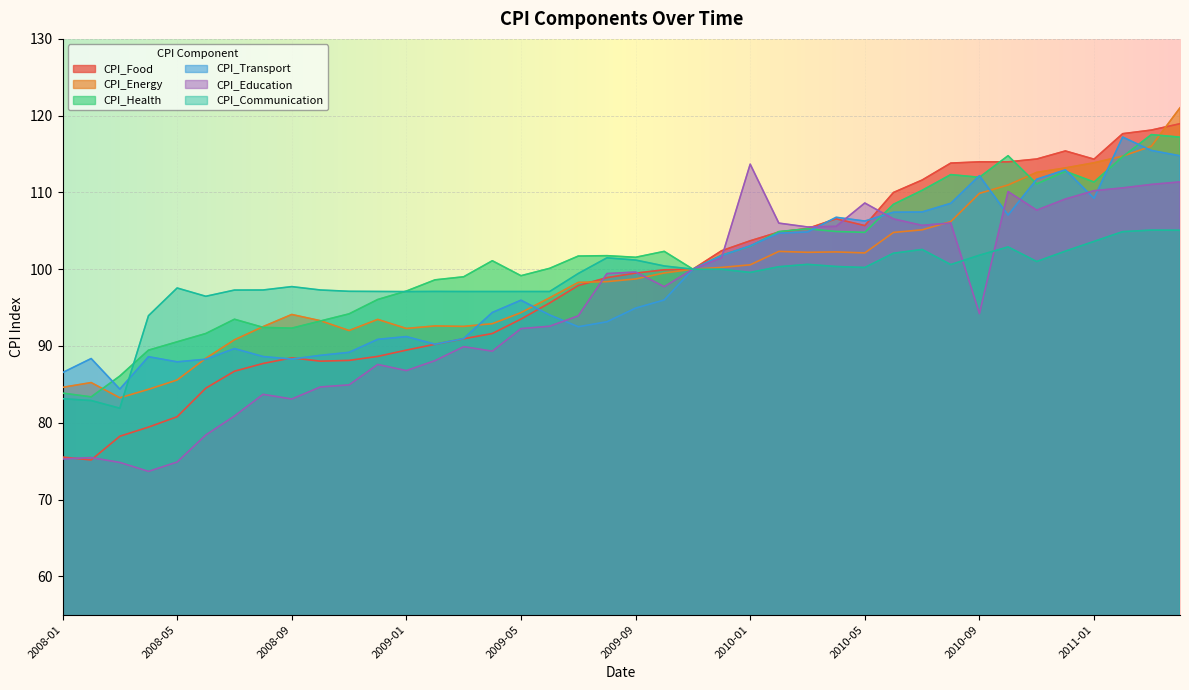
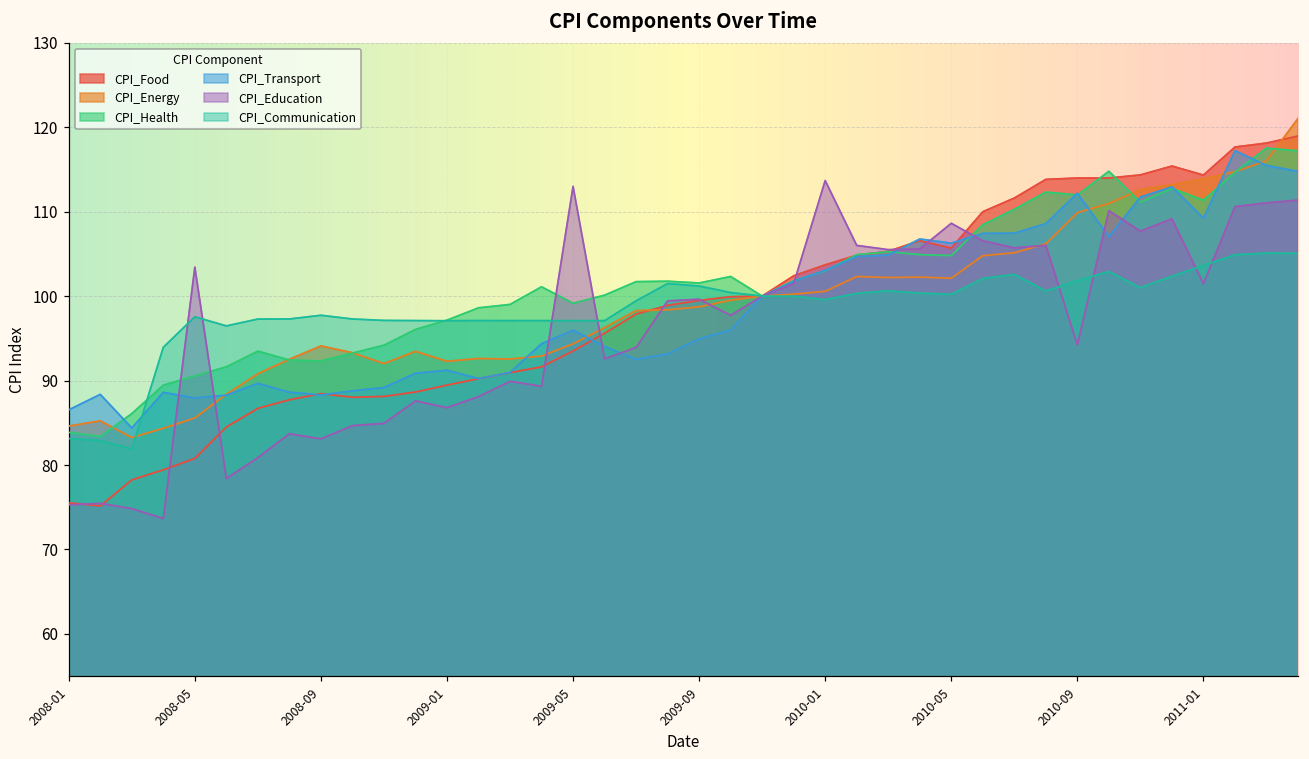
  {
    "CPI_Education": {
-     "2008-05": 75,
+     "2008-05": 103,
      "2008-09": 83,
      "2009-01": 87,
-     "2009-05": 92,
+     "2009-05": 113,
      "2010-01": 114,
      "2010-05": 109,
      "2010-09": 94,
-     "2011-01": 110
+     "2011-01": 101
    }
  }
